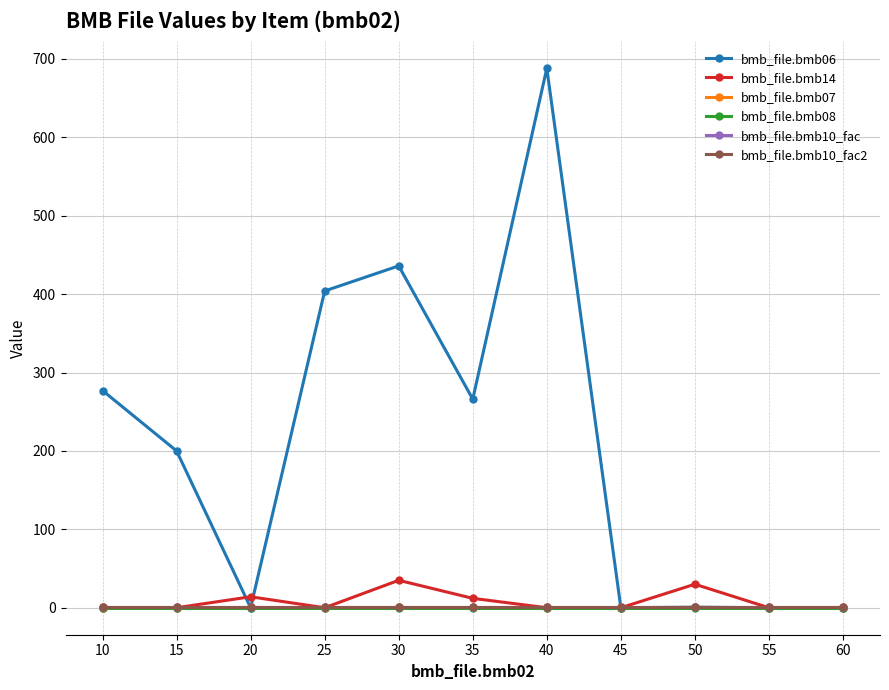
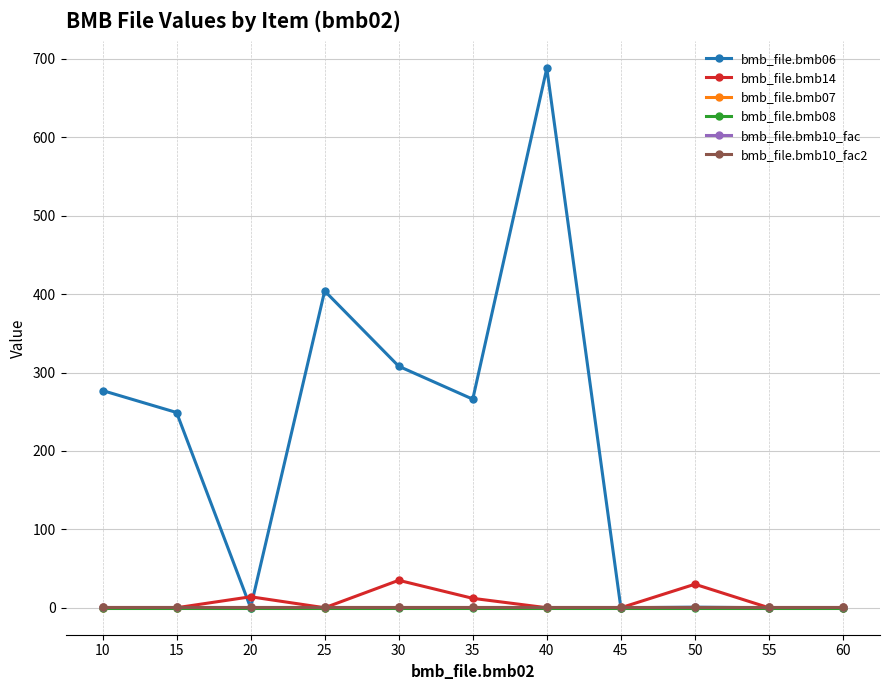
  {
    "bmb_file.bmb06": {
      "10": 280,
-     "15": 200,
+     "15": 250,
      "25": 400,
-     "30": 440,
+     "30": 310,
      "35": 270,
      "40": 690
    },
    "bmb_file.bmb14": {
      "20": 10,
      "30": 40,
      "35": 10,
      "50": 30
    }
  }
